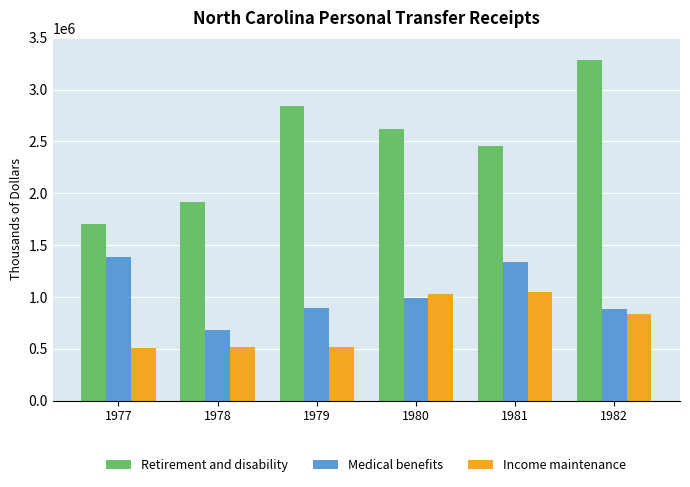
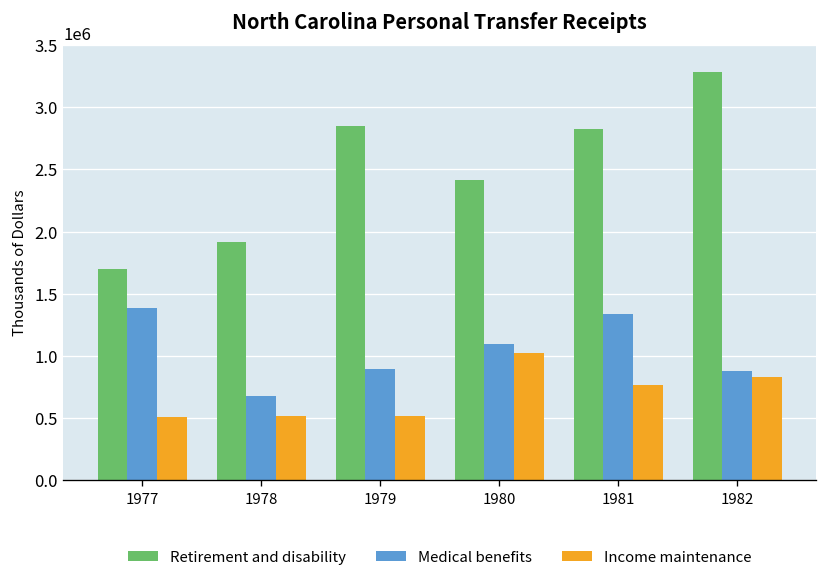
  {
    "Retirement and disability": {
      "1977": 1700000,
      "1978": 1910000,
      "1979": 2850000,
-     "1980": 2620000,
-     "1981": 2450000,
+     "1980": 2420000,
+     "1981": 2820000,
      "1982": 3280000
    },
    "Medical benefits": {
      "1977": 1390000,
      "1978": 680000,
      "1979": 890000,
-     "1980": 990000,
+     "1980": 1090000,
      "1981": 1330000,
      "1982": 880000
    },
    "Income maintenance": {
      "1977": 510000,
      "1978": 520000,
      "1979": 520000,
      "1980": 1020000,
-     "1981": 1050000,
+     "1981": 770000,
      "1982": 830000
    }
  }
